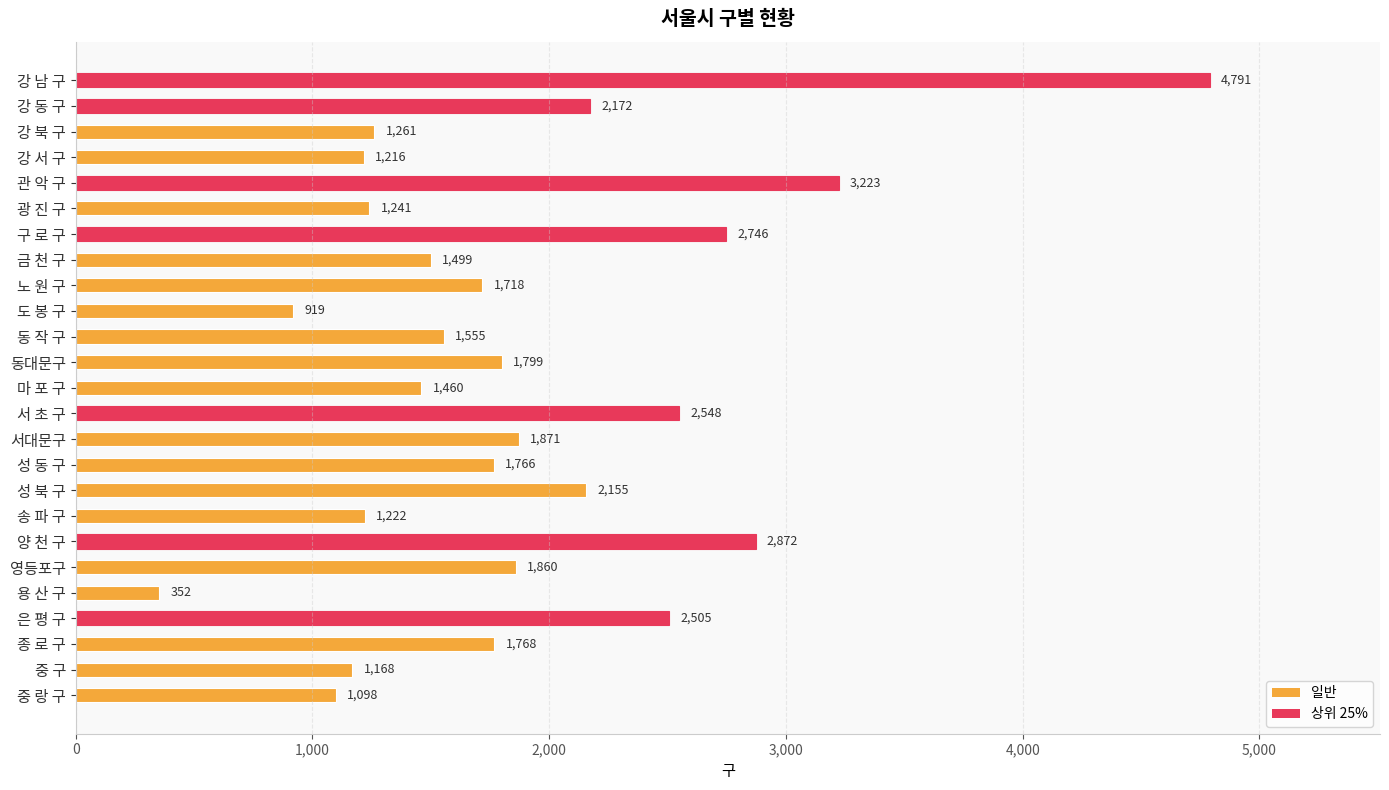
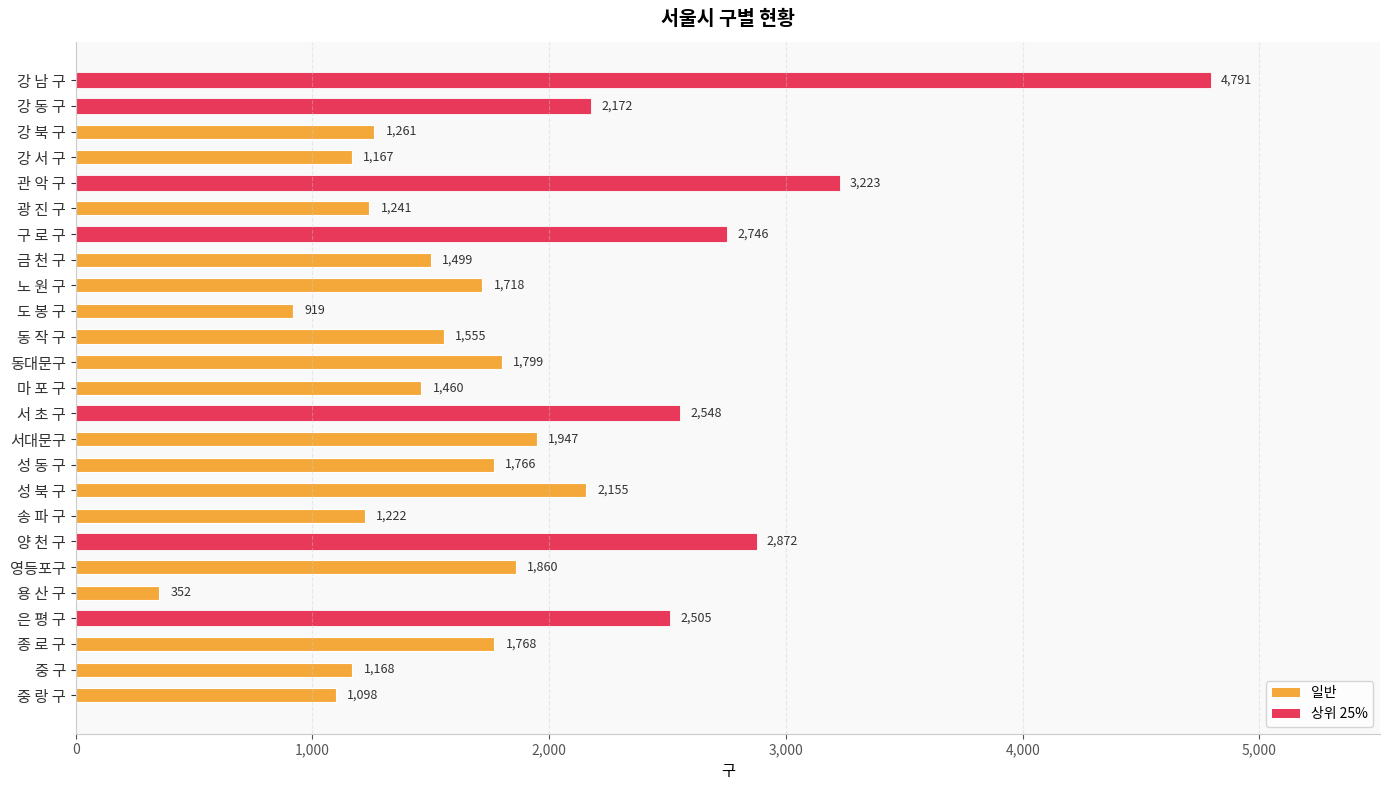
  {
    "강 남 구": "4,791",
    "강 동 구": "2,172",
    "강 북 구": "1,261",
-   "강 서 구": "1,216",
+   "강 서 구": "1,167",
    "관 악 구": "3,223",
    "광 진 구": "1,241",
    "구 로 구": "2,746",
    "금 천 구": "1,499",
    "노 원 구": "1,718",
    "도 봉 구": "919",
    "동 작 구": "1,555",
    "동대문구": "1,799",
    "마 포 구": "1,460",
    "서 초 구": "2,548",
-   "서대문구": "1,871",
+   "서대문구": "1,947",
    "성 동 구": "1,766",
    "성 북 구": "2,155",
    "송 파 구": "1,222",
    "양 천 구": "2,872",
    "영등포구": "1,860",
    "용 산 구": "352",
    "은 평 구": "2,505",
    "종 로 구": "1,768",
    "중 구": "1,168",
    "중 랑 구": "1,098"
  }
